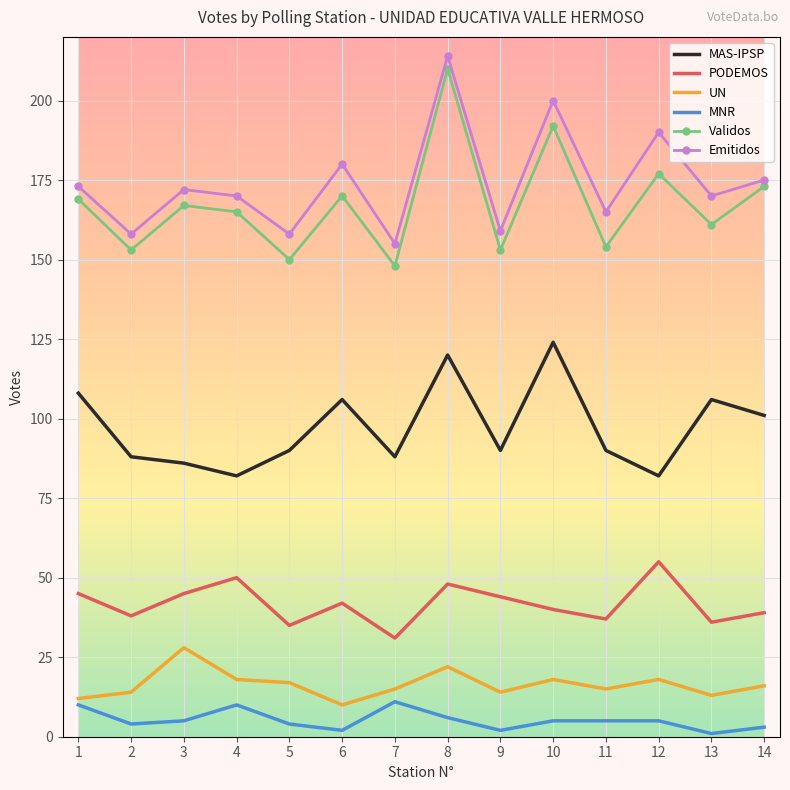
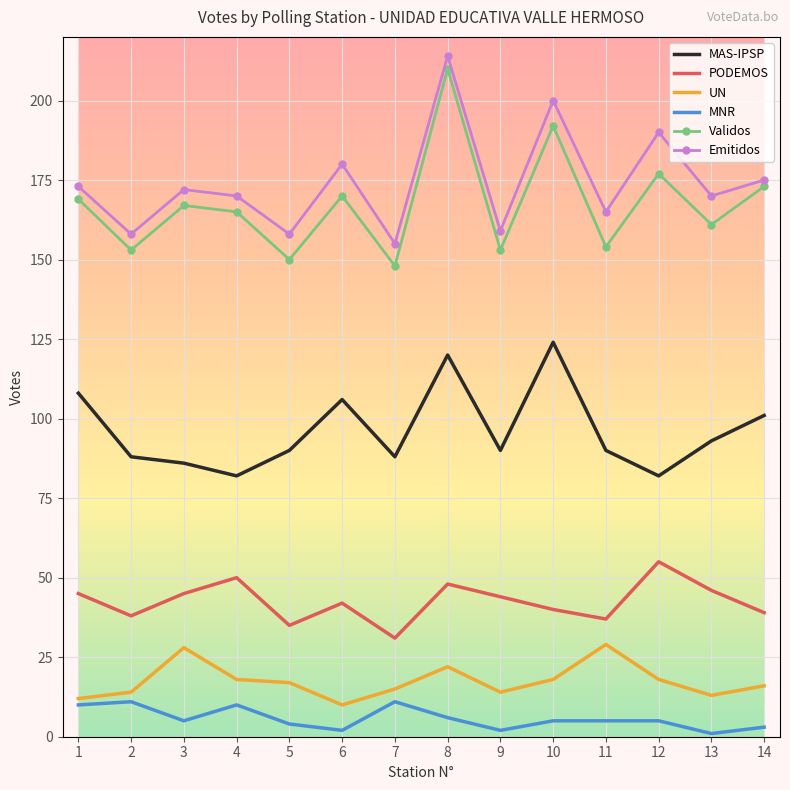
  {
    "MAS-IPSP": {
      "1": 108,
      "2": 88,
      "3": 86,
      "4": 82,
      "5": 90,
      "6": 106,
      "7": 88,
      "8": 120,
      "9": 90,
      "10": 124,
      "11": 90,
      "12": 82,
-     "13": 106,
+     "13": 93,
      "14": 101
    },
    "PODEMOS": {
      "1": 45,
      "2": 38,
      "3": 45,
      "4": 50,
      "5": 35,
      "6": 42,
      "7": 31,
      "8": 48,
      "9": 44,
      "10": 40,
      "11": 37,
      "12": 55,
-     "13": 36,
+     "13": 46,
      "14": 39
    },
    "UN": {
      "1": 12,
      "2": 14,
      "3": 28,
      "4": 18,
      "5": 17,
      "6": 10,
      "7": 15,
      "8": 22,
      "9": 14,
      "10": 18,
-     "11": 15,
+     "11": 29,
      "12": 18,
      "13": 13,
      "14": 16
    },
    "MNR": {
      "1": 10,
-     "2": 4,
+     "2": 11,
      "3": 5,
      "4": 10,
      "5": 4,
      "6": 2,
      "7": 11,
      "8": 6,
      "9": 2,
      "10": 5,
      "11": 5,
      "12": 5,
      "13": 1,
      "14": 3
    },
    "Validos": {
      "1": 169,
      "2": 153,
      "3": 167,
      "4": 165,
      "5": 150,
      "6": 170,
      "7": 148,
      "8": 210,
      "9": 153,
      "10": 192,
      "11": 154,
      "12": 177,
      "13": 161,
      "14": 173
    },
    "Emitidos": {
      "1": 173,
      "2": 158,
      "3": 172,
      "4": 170,
      "5": 158,
      "6": 180,
      "7": 155,
      "8": 214,
      "9": 159,
      "10": 200,
      "11": 165,
      "12": 190,
      "13": 170,
      "14": 175
    }
  }
